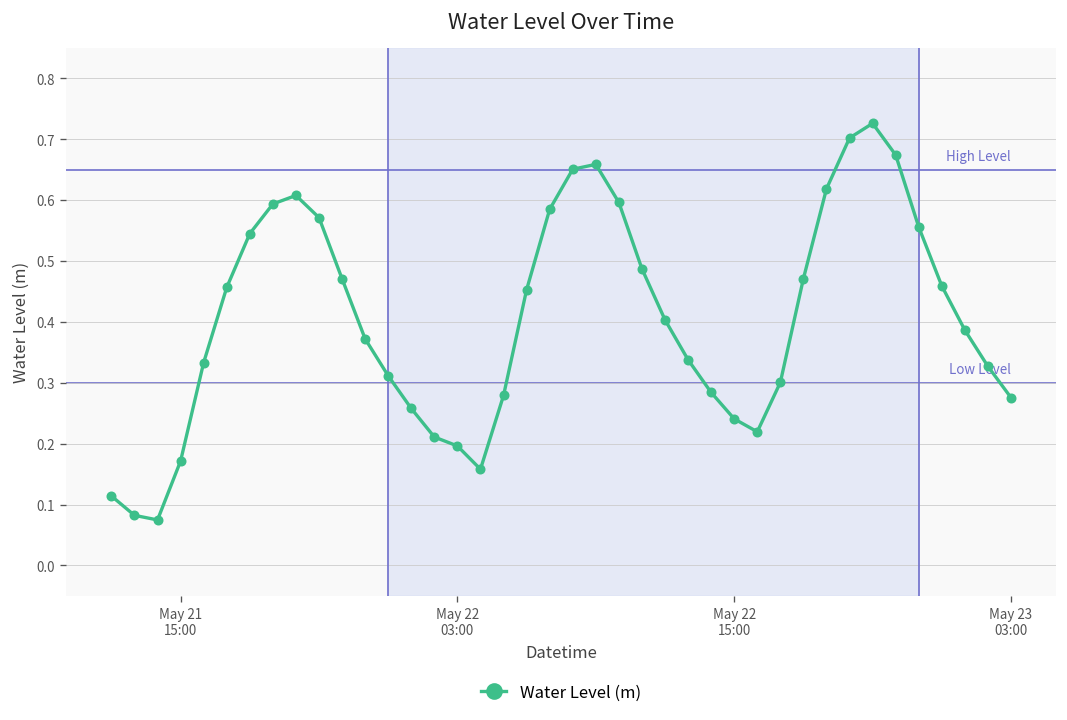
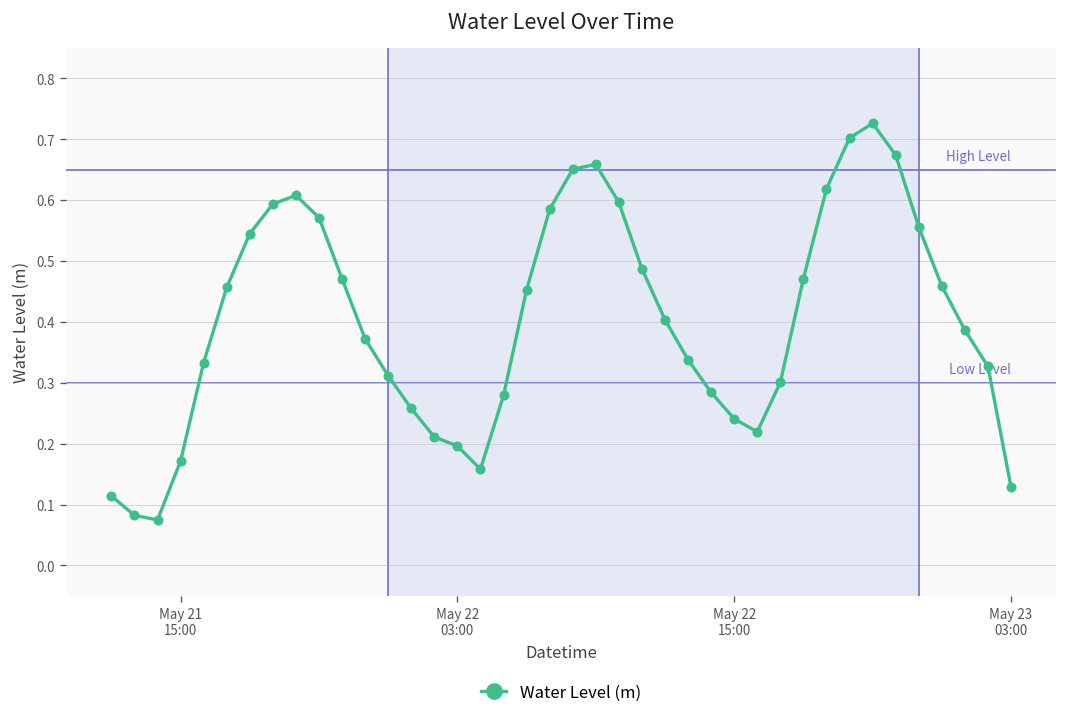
  {
    "May 21 15:00": 0.17,
    "May 22 03:00": 0.20,
    "May 22 15:00": 0.24,
-   "May 23 03:00": 0.28
+   "May 23 03:00": 0.13
  }
